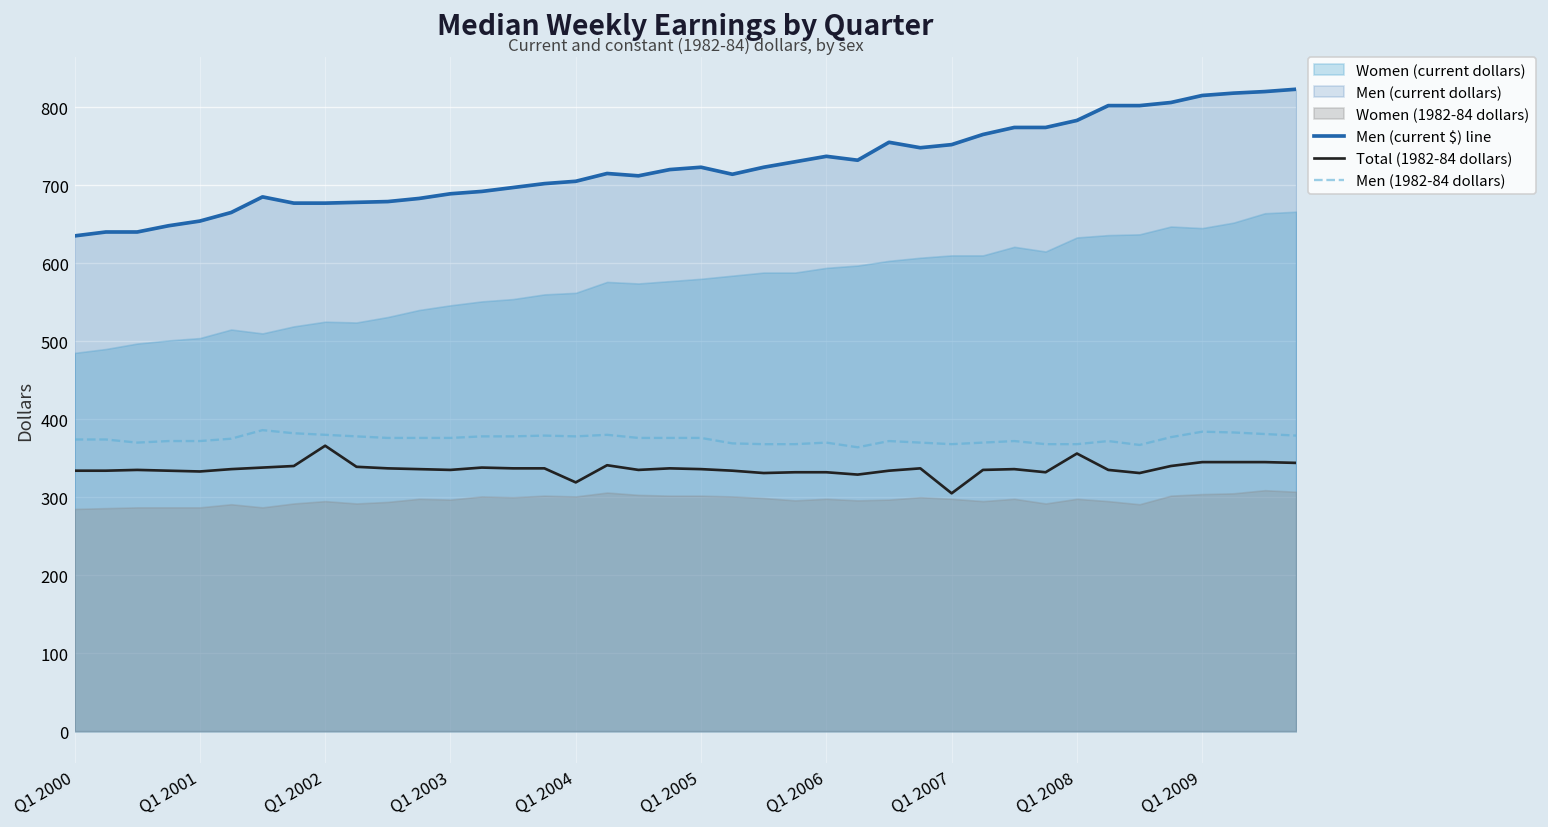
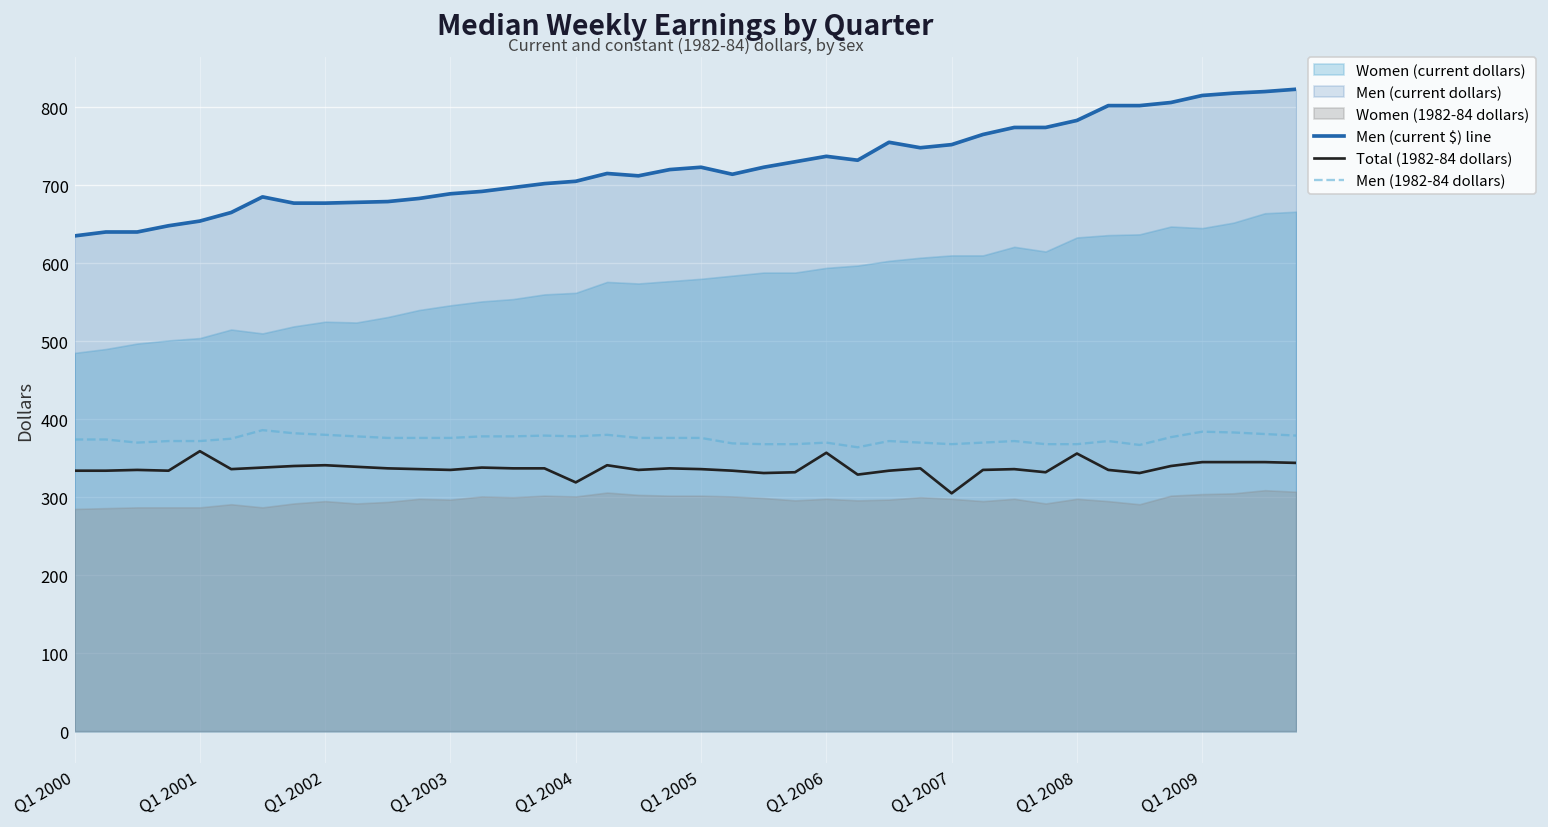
  {
    "Total (1982-84 dollars)": {
      "Q1 2000": 330,
-     "Q1 2001": 330,
-     "Q1 2002": 370,
+     "Q1 2001": 360,
+     "Q1 2002": 340,
      "Q1 2003": 340,
      "Q1 2004": 320,
      "Q1 2005": 340,
-     "Q1 2006": 330,
+     "Q1 2006": 360,
      "Q1 2007": 310,
      "Q1 2008": 360,
      "Q1 2009": 350
    }
  }
